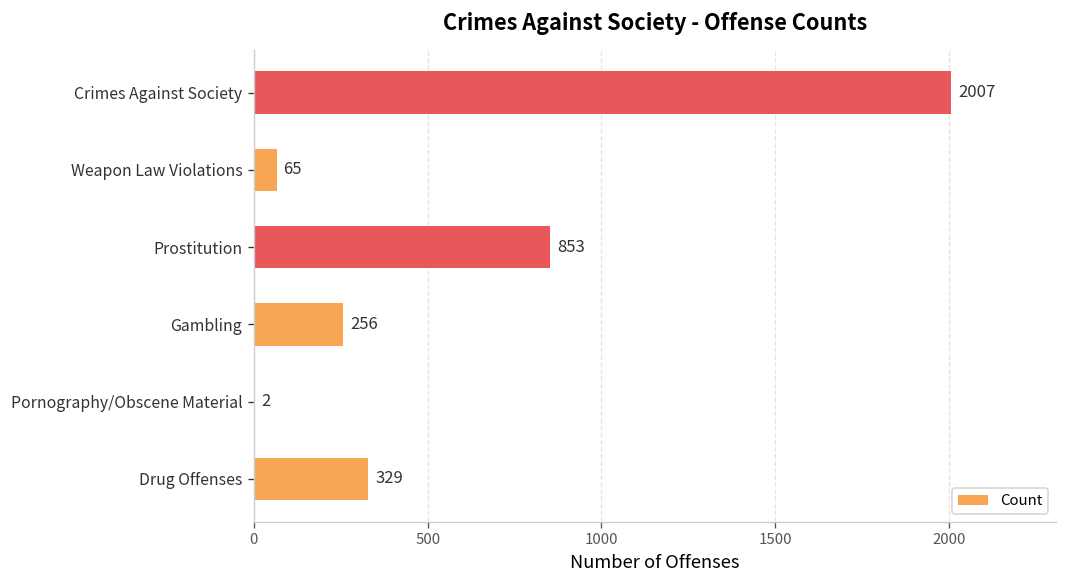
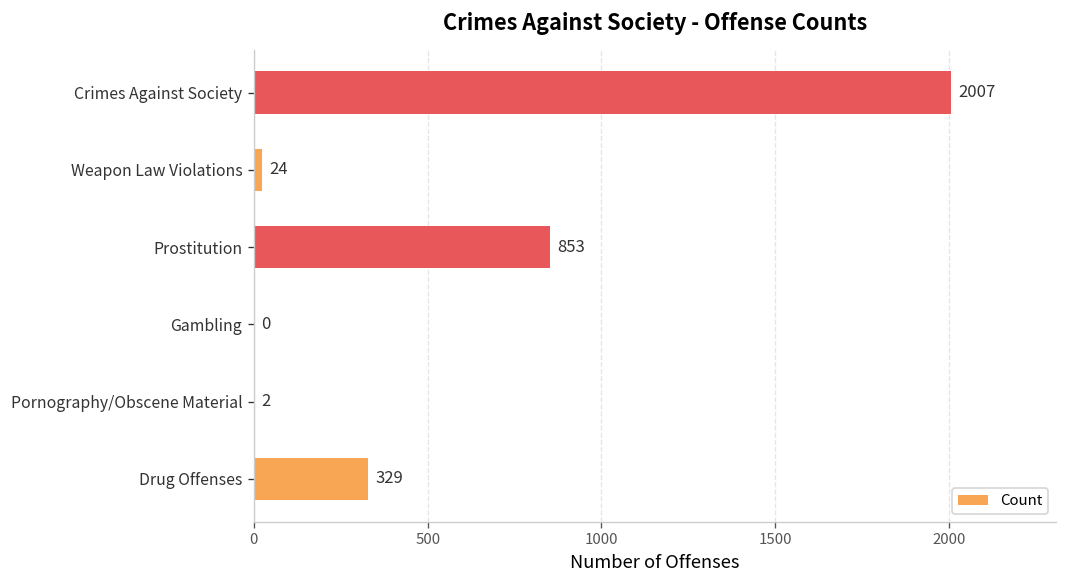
  {
    "Crimes Against Society": 2007,
-   "Weapon Law Violations": 65,
+   "Weapon Law Violations": 24,
    "Prostitution": 853,
-   "Gambling": 256,
+   "Gambling": 0,
    "Pornography/Obscene Material": 2,
    "Drug Offenses": 329
  }
